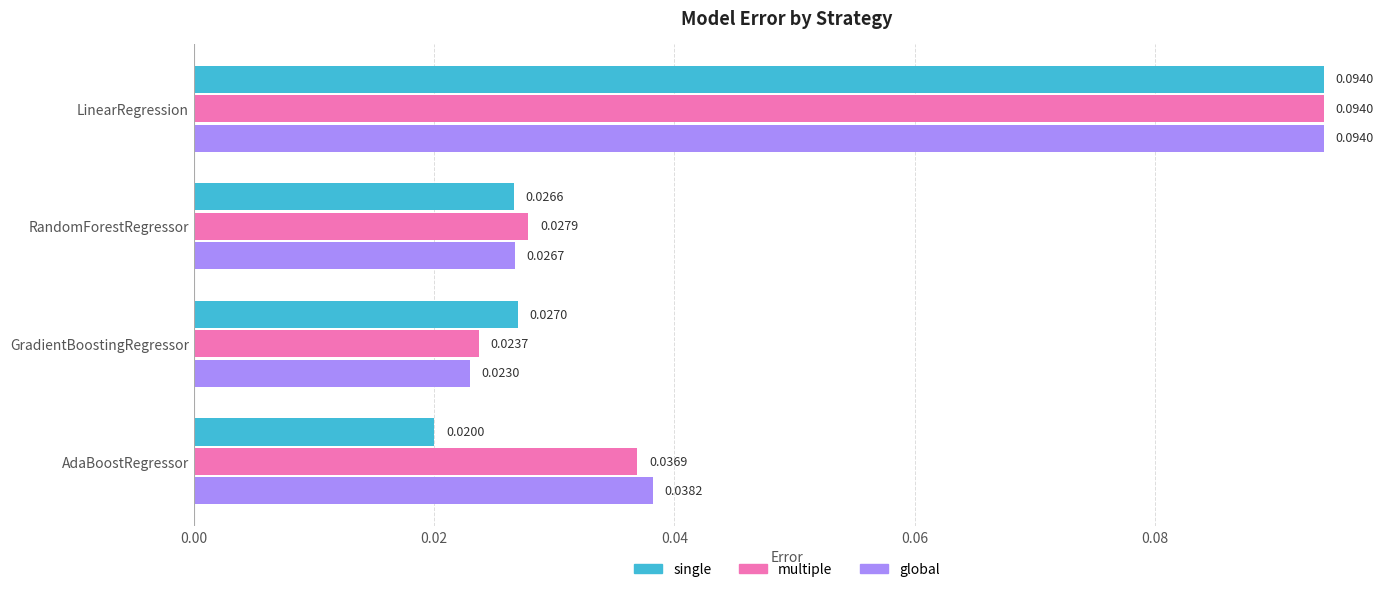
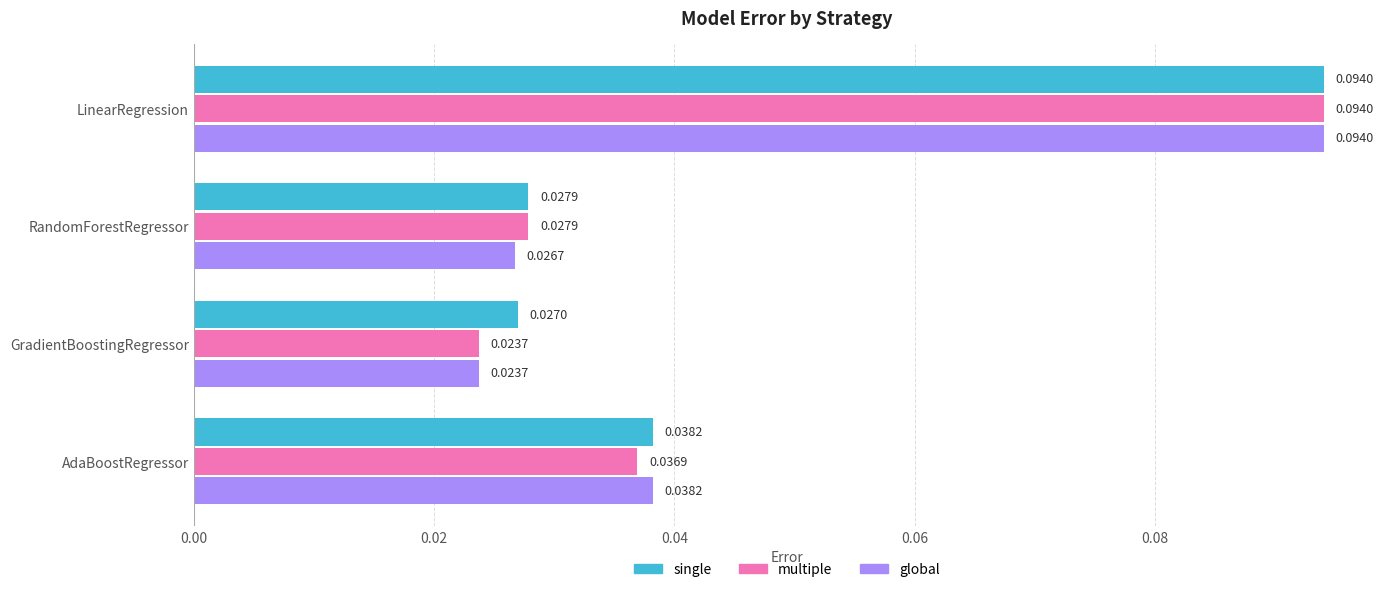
  {
    "single": {
      "LinearRegression": 0.0940,
-     "RandomForestRegressor": 0.0266,
+     "RandomForestRegressor": 0.0279,
      "GradientBoostingRegressor": 0.0270,
-     "AdaBoostRegressor": 0.0200
+     "AdaBoostRegressor": 0.0382
    },
    "multiple": {
      "LinearRegression": 0.0940,
      "RandomForestRegressor": 0.0279,
      "GradientBoostingRegressor": 0.0237,
      "AdaBoostRegressor": 0.0369
    },
    "global": {
      "LinearRegression": 0.0940,
      "RandomForestRegressor": 0.0267,
-     "GradientBoostingRegressor": 0.0230,
+     "GradientBoostingRegressor": 0.0237,
      "AdaBoostRegressor": 0.0382
    }
  }
